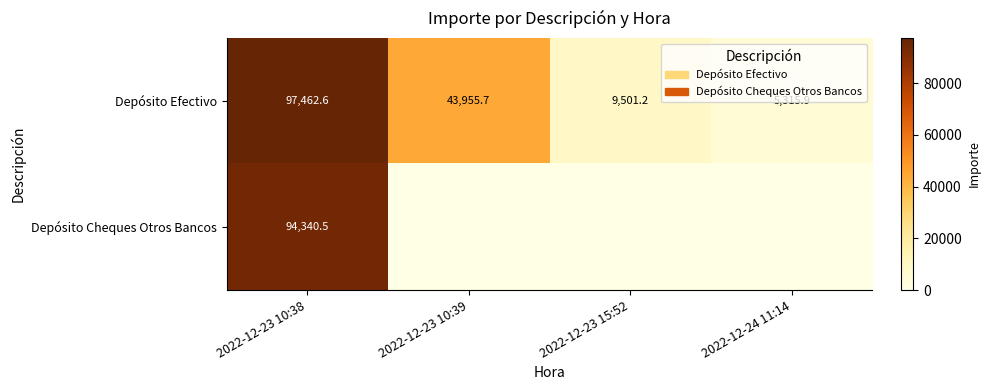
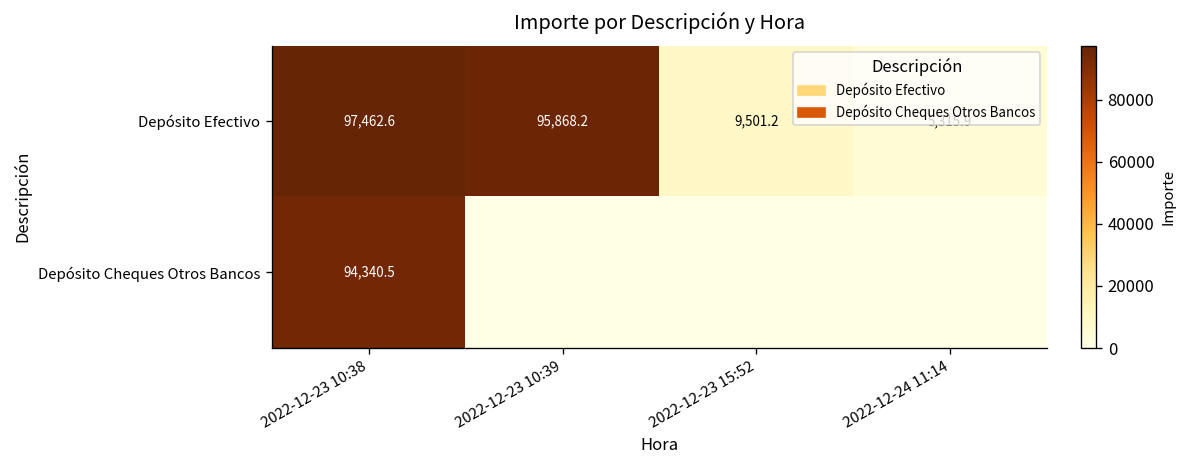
  {
    "Depósito Efectivo": {
      "2022-12-23 10:38": "97,462.6",
-     "2022-12-23 10:39": "43,955.7",
+     "2022-12-23 10:39": "95,868.2",
      "2022-12-23 15:52": "9,501.2"
    },
    "Depósito Cheques Otros Bancos": {
      "2022-12-23 10:38": "94,340.5"
    }
  }
